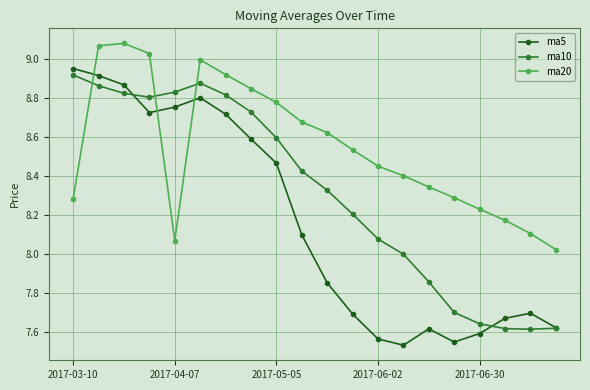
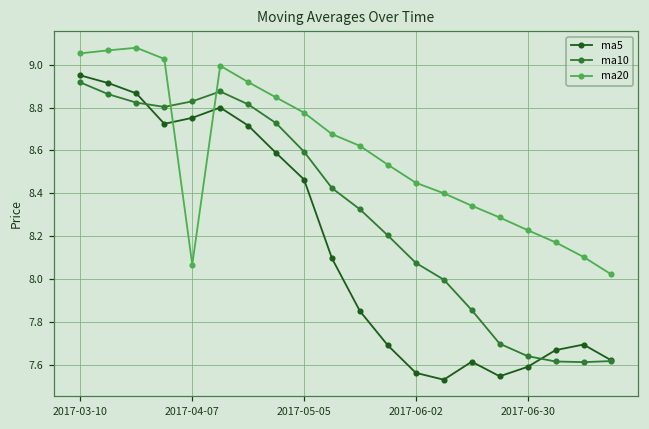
  {
    "ma20": {
-     "2017-03-10": 8.28,
+     "2017-03-10": 9.05,
      "2017-04-07": 8.07,
      "2017-05-05": 8.78,
      "2017-06-02": 8.45,
      "2017-06-30": 8.23
    }
  }
